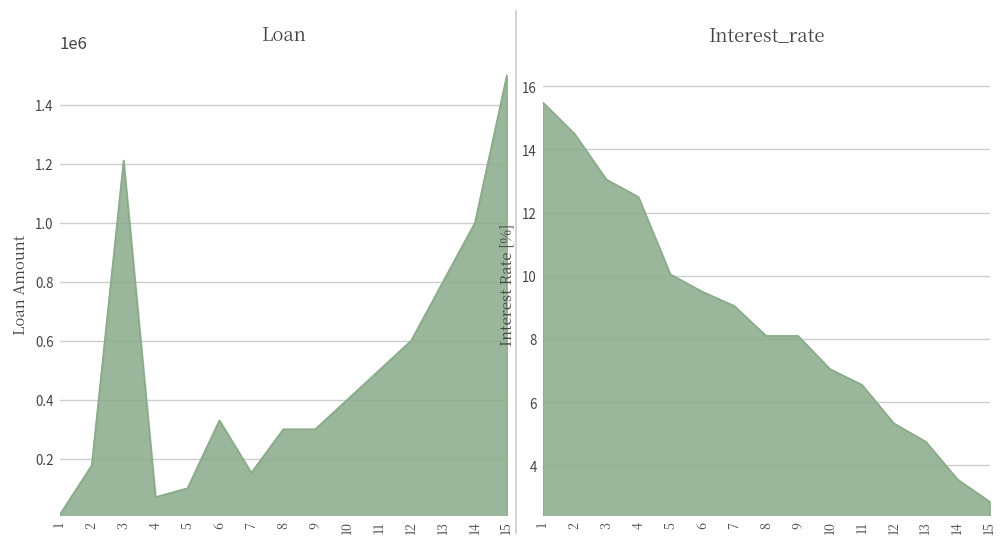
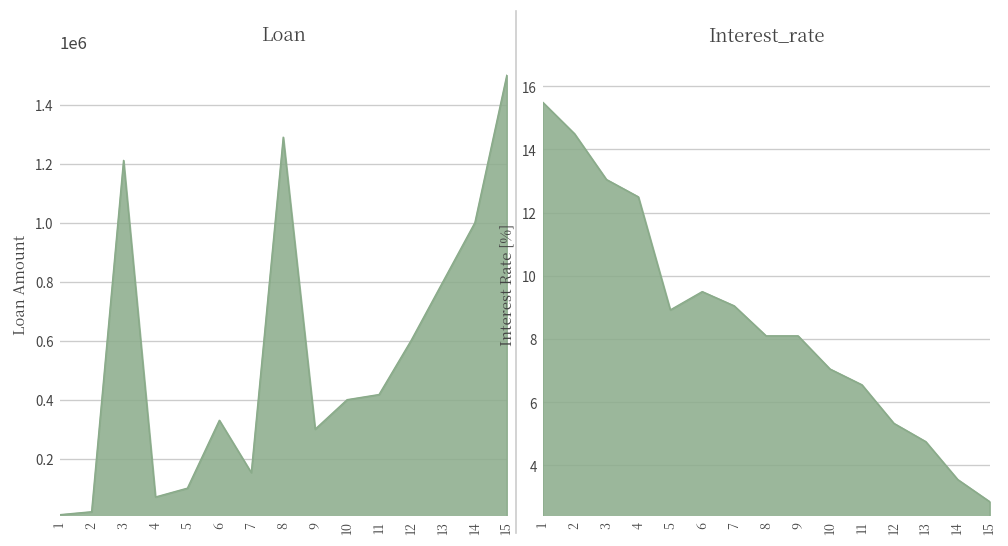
  {
    "Loan": {
      "1": 10000,
-     "2": 180000,
+     "2": 20000,
      "3": 1210000,
      "4": 70000,
      "5": 100000,
      "6": 330000,
      "7": 150000,
-     "8": 300000,
+     "8": 1290000,
      "9": 300000,
      "10": 400000,
-     "11": 500000,
+     "11": 420000,
      "12": 600000,
      "13": 800000,
      "14": 1000000,
      "15": 1500000
    },
    "Interest_rate": {
      "1": 15.5,
      "2": 14.5,
      "3": 13.1,
      "4": 12.5,
-     "5": 10.1,
+     "5": 8.9,
      "6": 9.5,
      "7": 9.1,
      "8": 8.1,
      "9": 8.1,
      "10": 7.1,
      "11": 6.6,
      "12": 5.3,
      "13": 4.8,
      "14": 3.6,
      "15": 2.9
    }
  }
